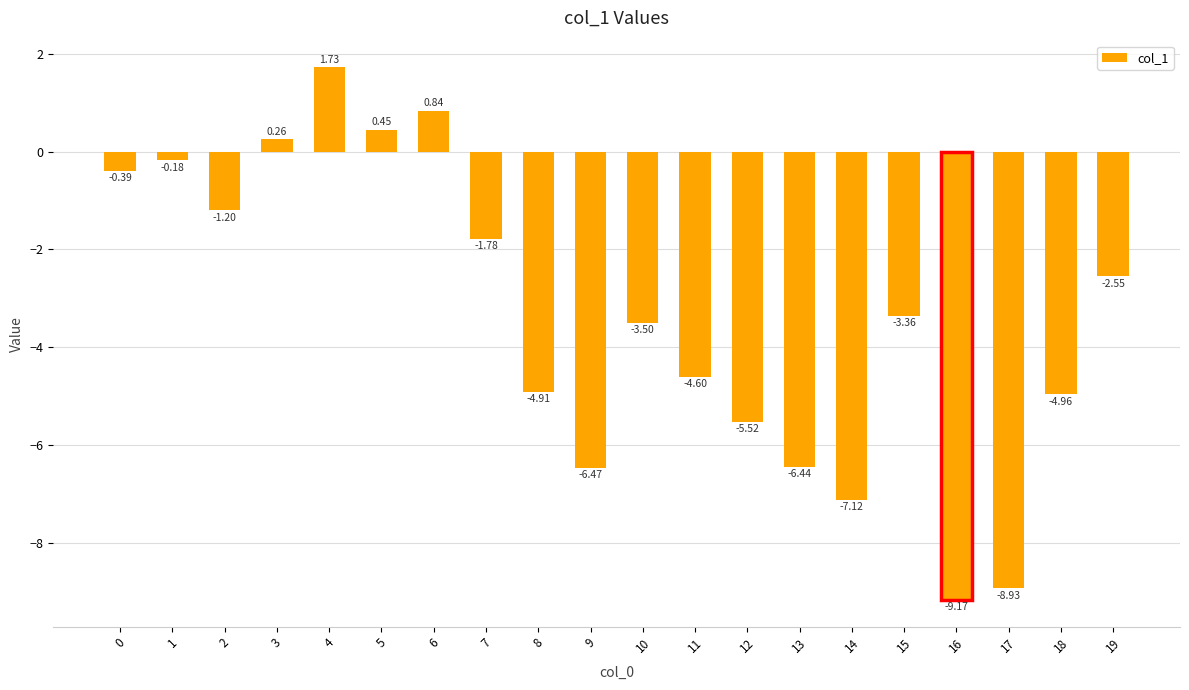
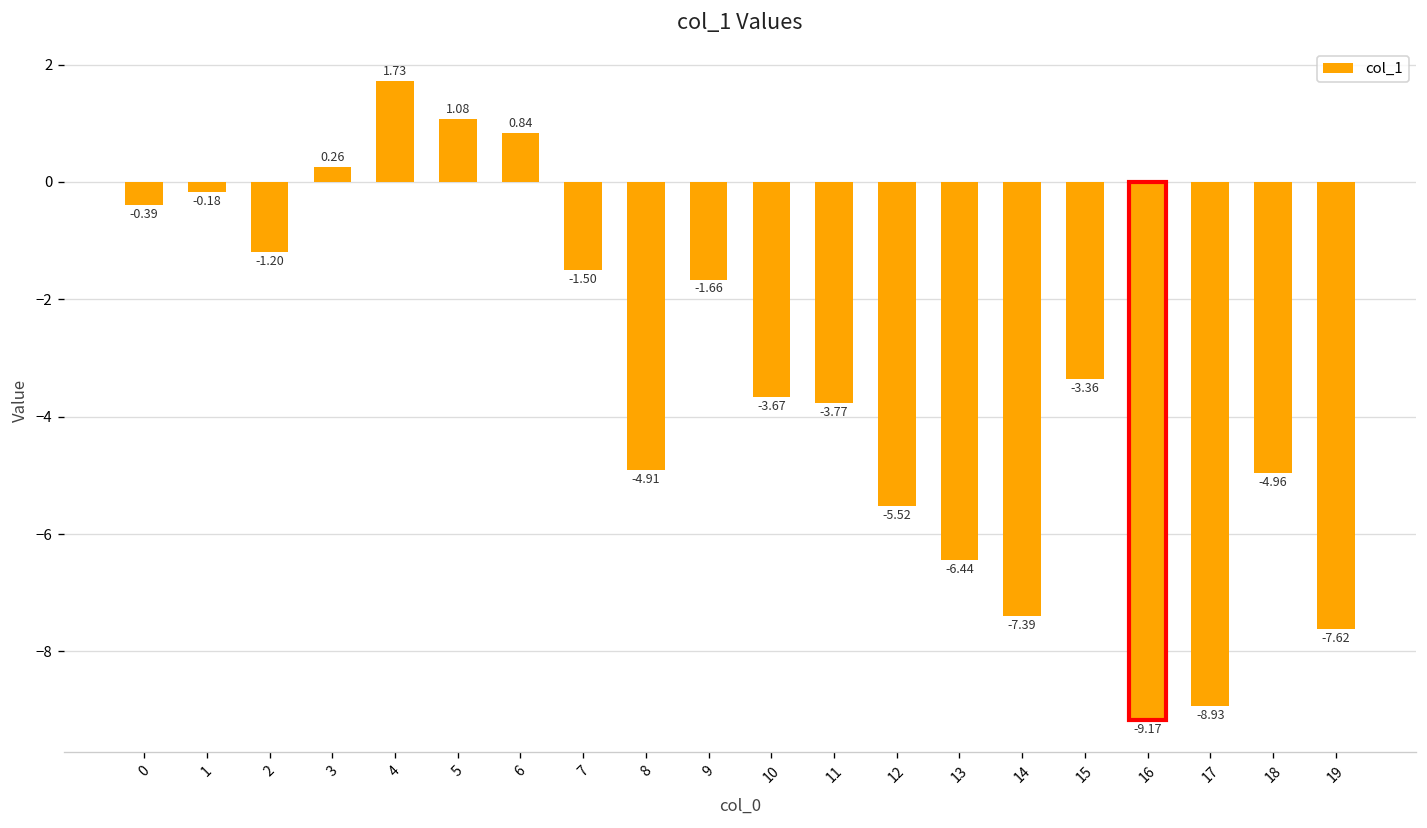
  {
    "0": -0.39,
    "1": -0.18,
    "2": -1.20,
    "3": 0.26,
    "4": 1.73,
-   "5": 0.45,
+   "5": 1.08,
    "6": 0.84,
-   "7": -1.78,
+   "7": -1.50,
    "8": -4.91,
-   "9": -6.47,
-   "10": -3.50,
-   "11": -4.60,
+   "9": -1.66,
+   "10": -3.67,
+   "11": -3.77,
    "12": -5.52,
    "13": -6.44,
-   "14": -7.12,
+   "14": -7.39,
    "15": -3.36,
    "16": -9.17,
    "17": -8.93,
    "18": -4.96,
-   "19": -2.55
+   "19": -7.62
  }
